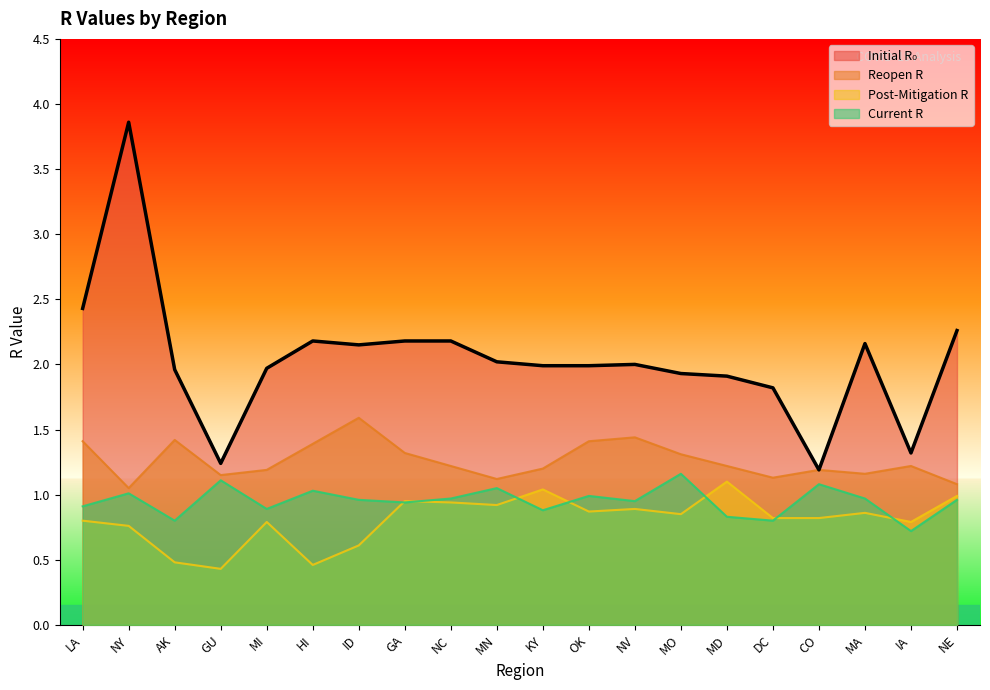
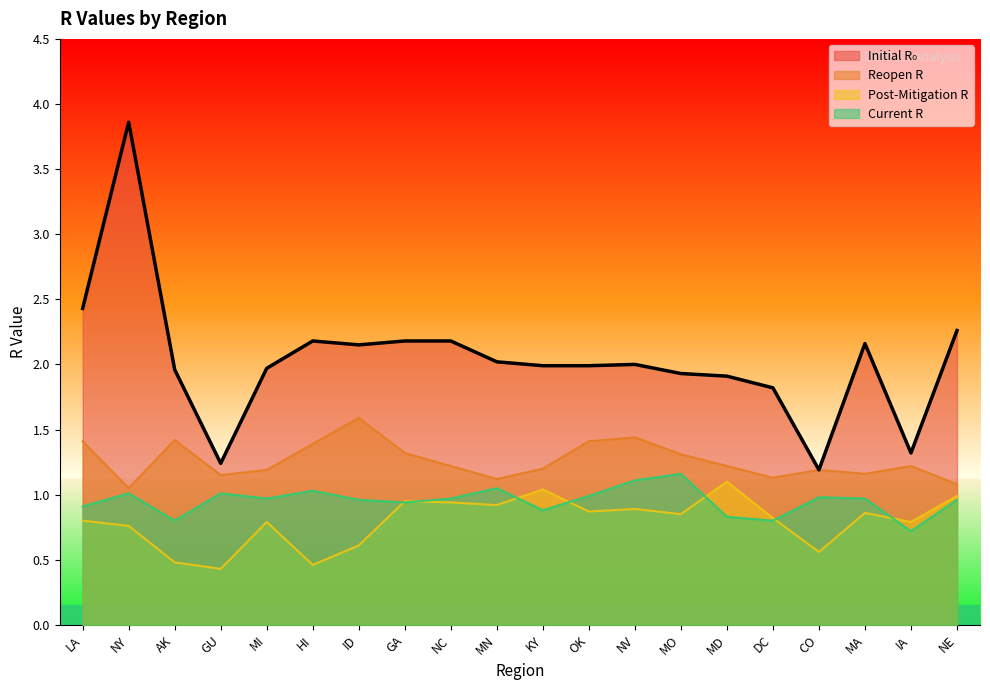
  {
    "Post-Mitigation R": {
      "LA": 0.80,
      "NY": 0.76,
      "AK": 0.48,
      "GU": 0.43,
      "MI": 0.79,
      "HI": 0.46,
      "ID": 0.61,
      "NC": 0.94,
      "MN": 0.92,
      "KY": 1.04,
      "OK": 0.87,
      "NV": 0.89,
      "MO": 0.85,
      "MD": 1.10,
      "DC": 0.82,
-     "CO": 0.82,
+     "CO": 0.56,
      "MA": 0.86,
      "IA": 0.79,
      "NE": 0.99
    },
    "Current R": {
      "LA": 0.91,
      "NY": 1.01,
      "AK": 0.80,
-     "GU": 1.11,
-     "MI": 0.89,
+     "GU": 1.01,
+     "MI": 0.97,
      "HI": 1.03,
      "ID": 0.96,
      "NC": 0.97,
      "MN": 1.05,
      "KY": 0.88,
      "OK": 0.99,
-     "NV": 0.95,
+     "NV": 1.11,
      "MO": 1.16,
      "MD": 0.83,
      "DC": 0.80,
-     "CO": 1.08,
+     "CO": 0.98,
      "MA": 0.97,
      "IA": 0.72,
      "NE": 0.96
    }
  }
